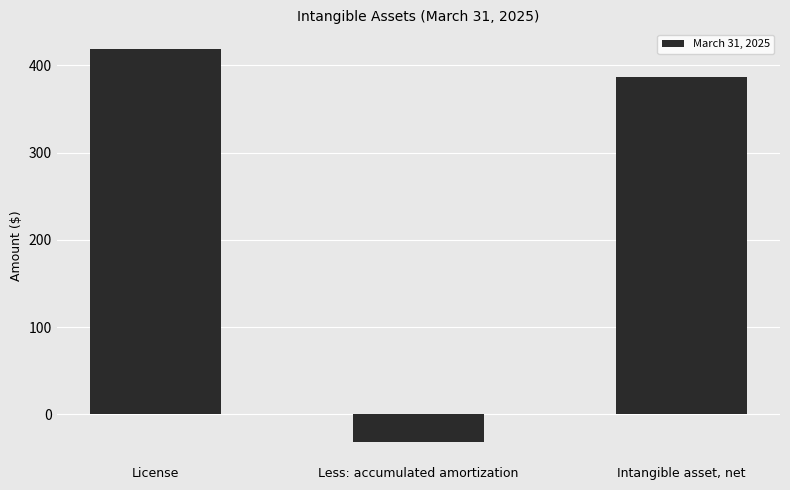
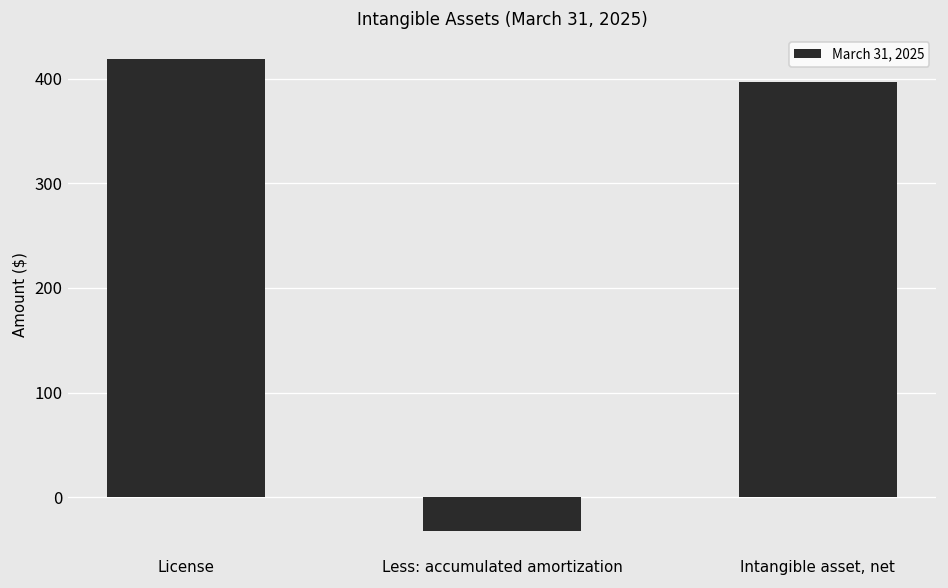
  {
    "License": 420,
    "Less: accumulated amortization": -30,
-   "Intangible asset, net": 390
+   "Intangible asset, net": 400
  }
